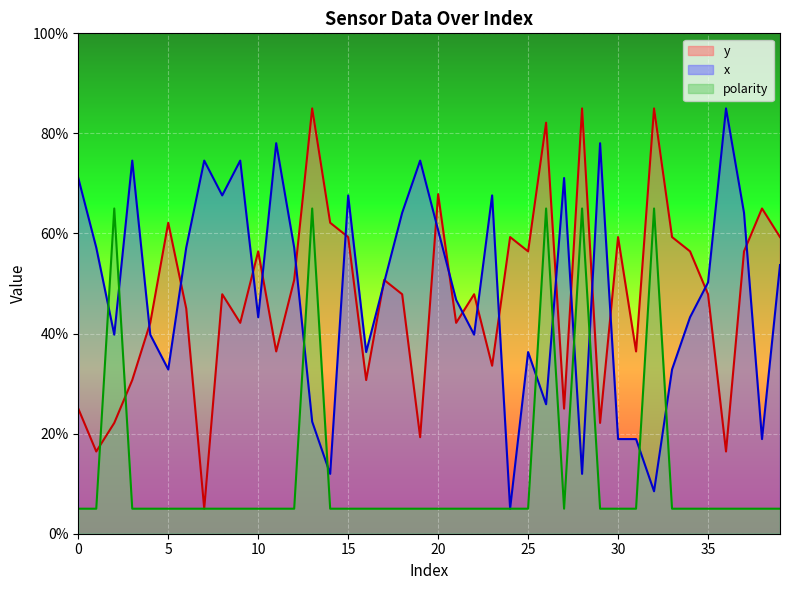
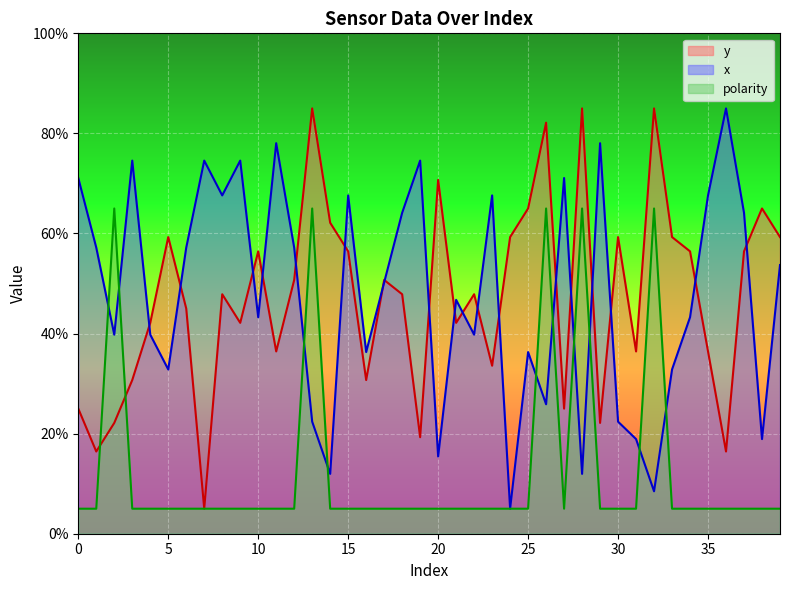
  {
    "y": {
      "0": "25%",
-     "5": "62%",
+     "5": "59%",
      "10": "56%",
-     "15": "59%",
-     "20": "68%",
-     "25": "56%",
+     "15": "56%",
+     "20": "71%",
+     "25": "65%",
      "30": "59%",
-     "35": "48%"
+     "35": "36%"
    },
    "x": {
      "0": "71%",
      "5": "33%",
      "10": "43%",
      "15": "68%",
-     "20": "61%",
+     "20": "15%",
      "25": "36%",
-     "30": "19%",
-     "35": "50%"
+     "30": "22%",
+     "35": "68%"
    },
    "polarity": {
      "0": "5%",
      "5": "5%",
      "10": "5%",
      "15": "5%",
      "20": "5%",
      "25": "5%",
      "30": "5%",
      "35": "5%"
    }
  }
